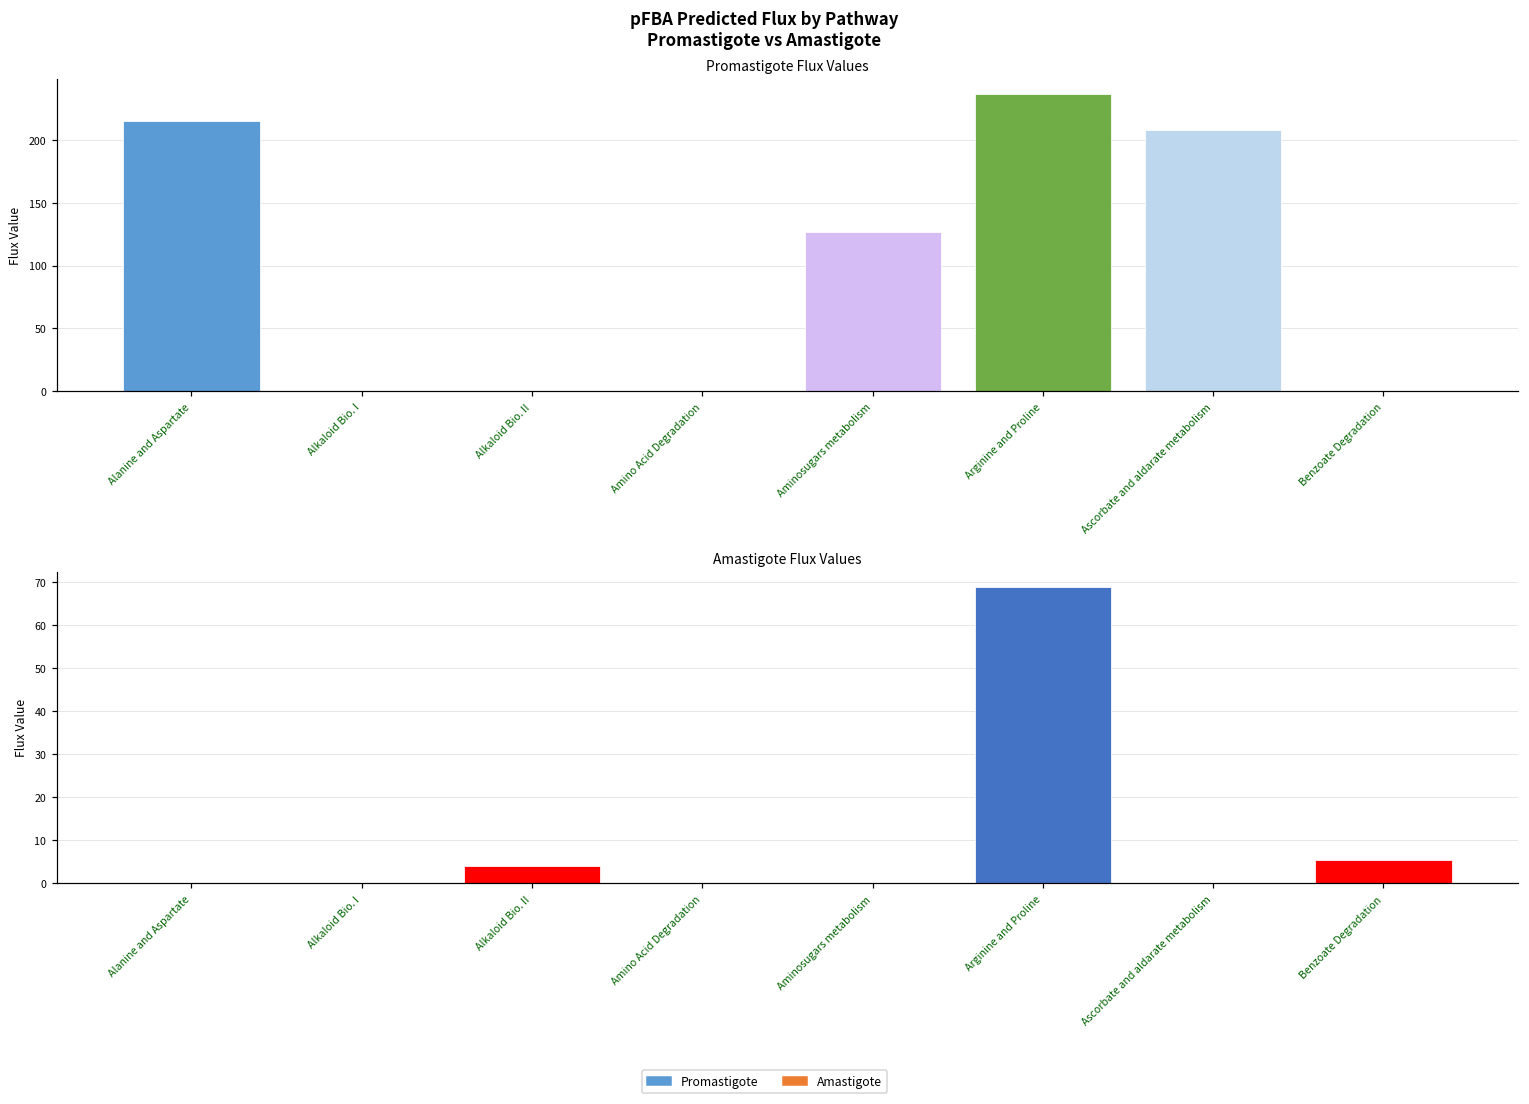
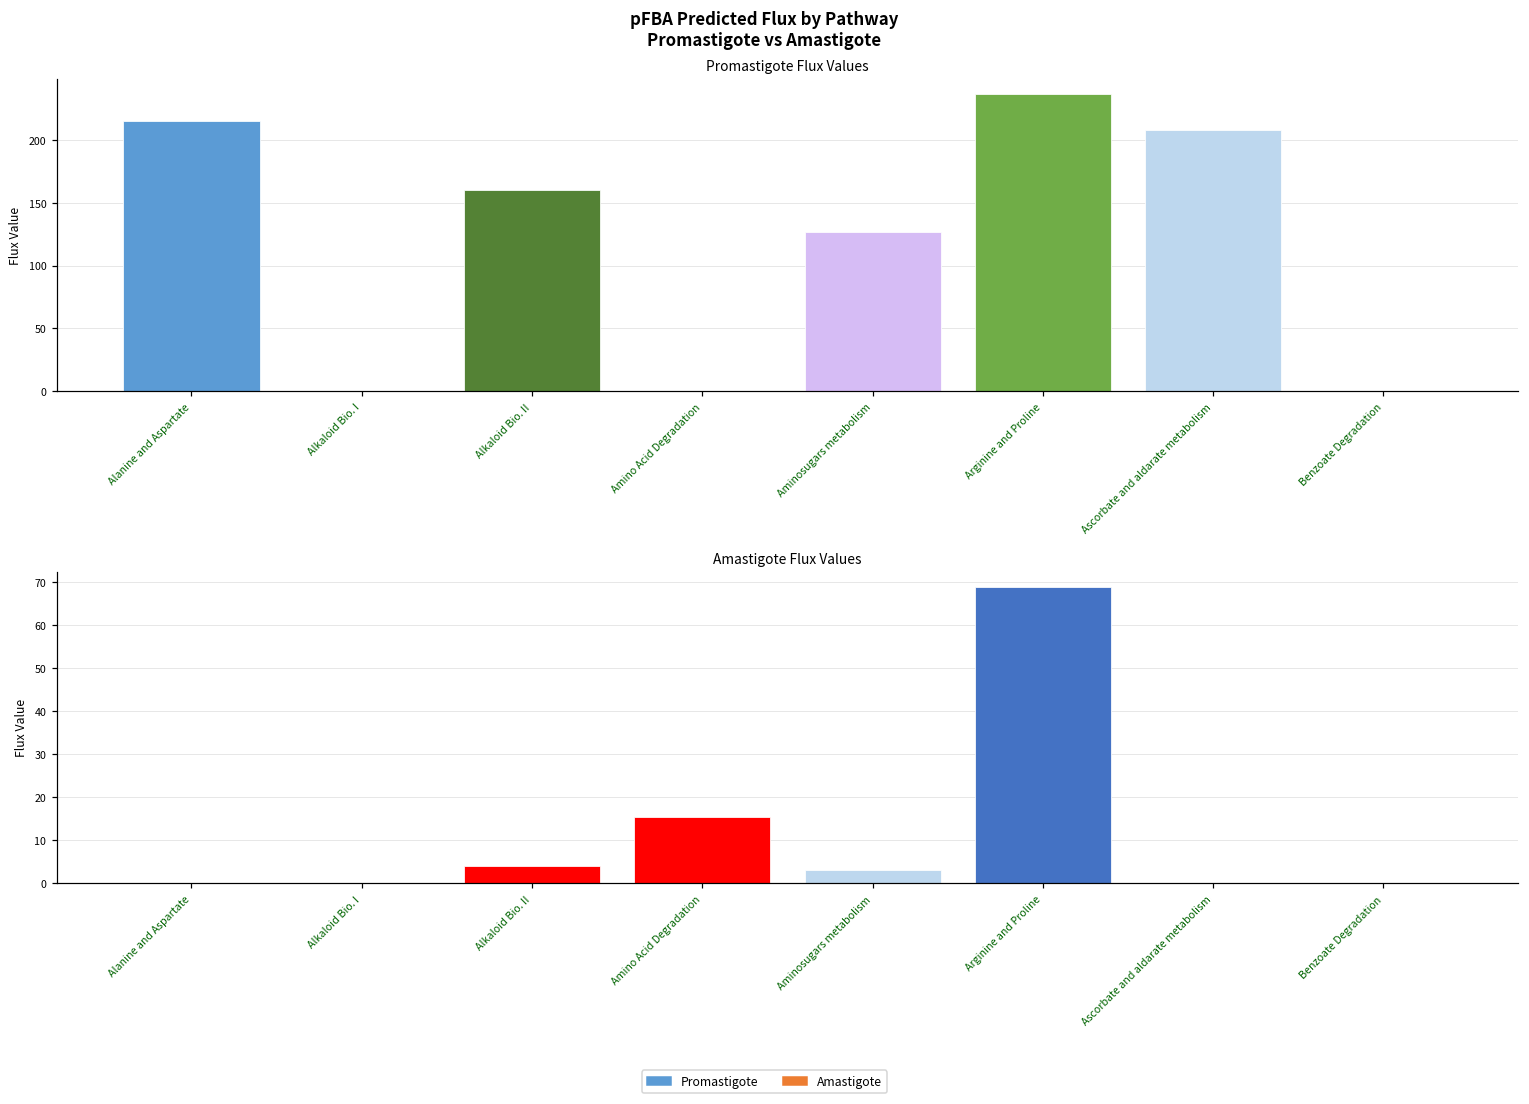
  {
    "Promastigote Flux Values": {
      "Alanine and Aspartate": 216,
-     "Alkaloid Bio. II": 0,
+     "Alkaloid Bio. II": 160,
      "Amino Acid Degradation": 0,
      "Aminosugars metabolism": 127,
      "Arginine and Proline": 237,
      "Ascorbate and aldarate metabolism": 209,
      "Benzoate Degradation": 0
    },
    "Amastigote Flux Values": {
      "Alkaloid Bio. II": 4,
-     "Amino Acid Degradation": 0,
-     "Aminosugars metabolism": 0,
+     "Amino Acid Degradation": 15,
+     "Aminosugars metabolism": 3,
      "Arginine and Proline": 69,
      "Ascorbate and aldarate metabolism": 0,
-     "Benzoate Degradation": 5
+     "Benzoate Degradation": 0
    }
  }
